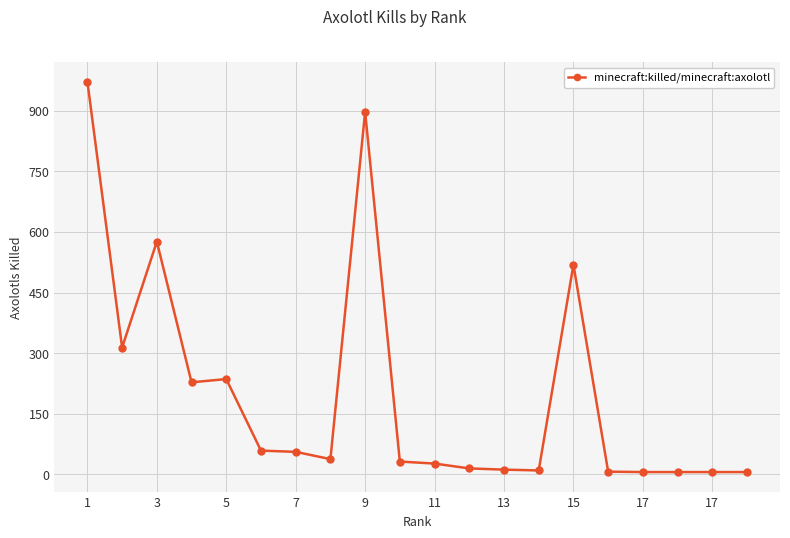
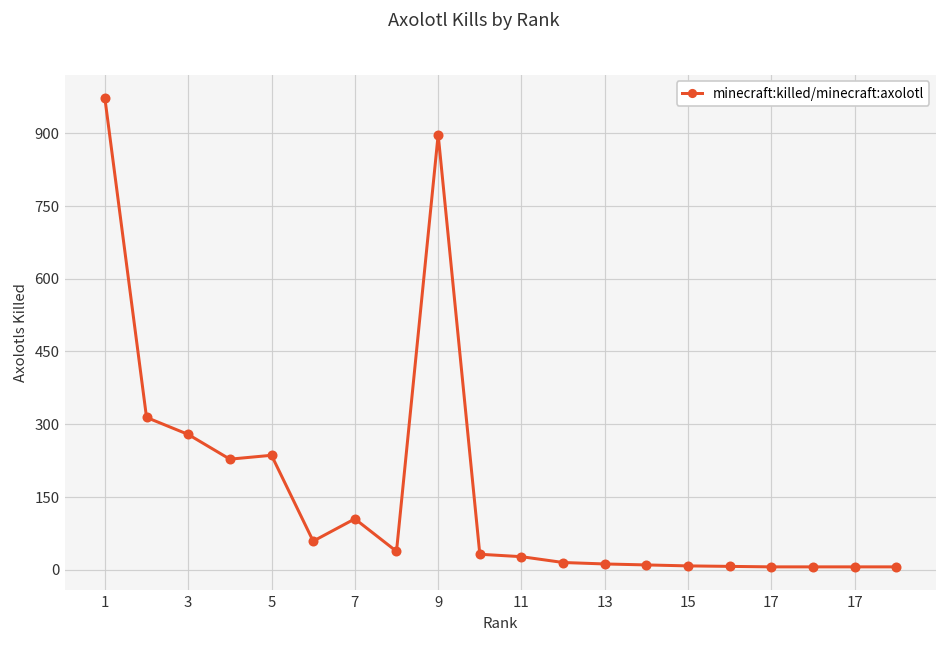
  {
    "1": 970,
-   "3": 580,
+   "3": 280,
    "5": 240,
-   "7": 60,
+   "7": 110,
    "9": 900,
    "11": 30,
    "13": 10,
-   "15": 520
+   "15": 10
  }
